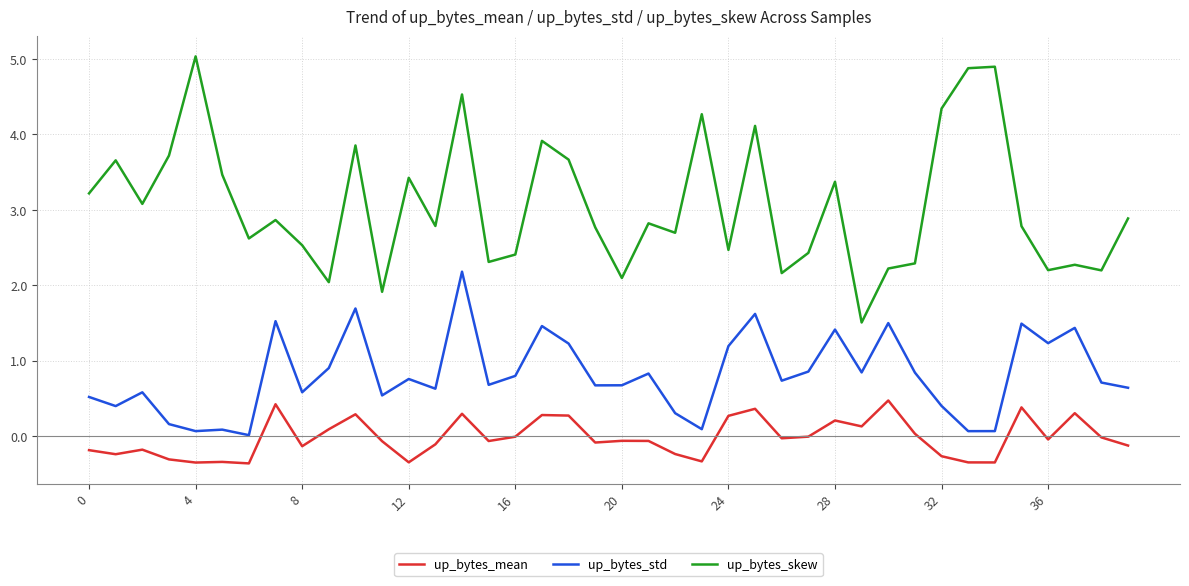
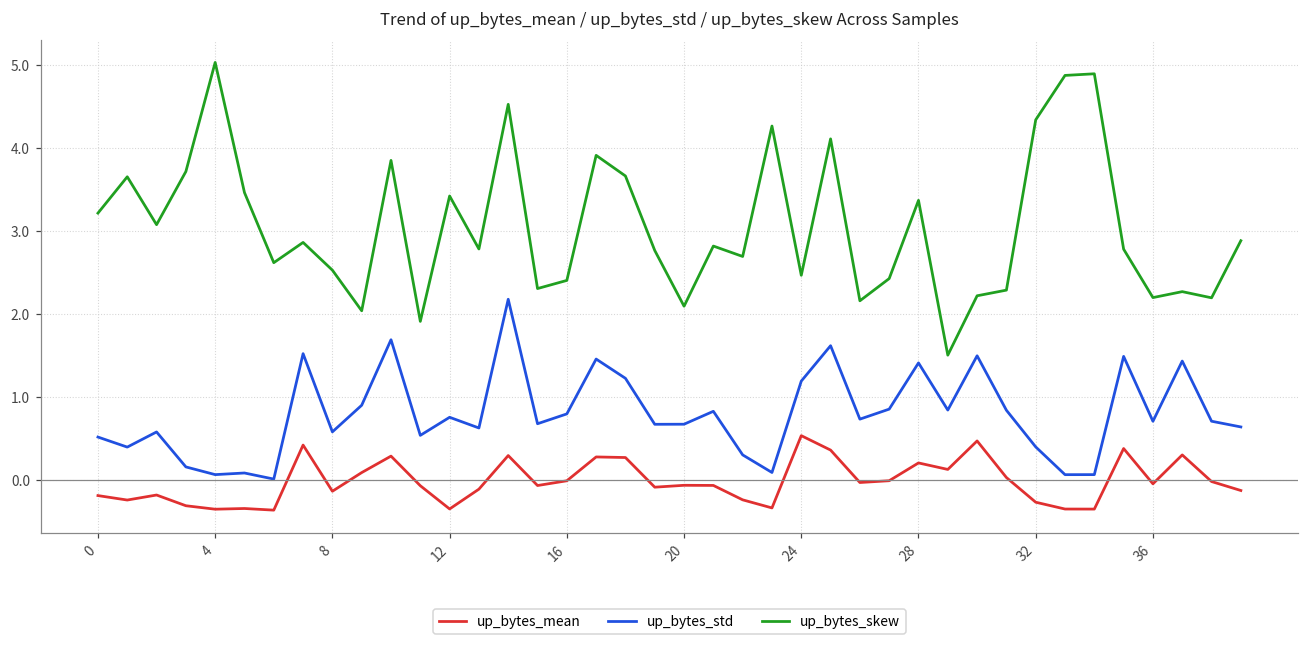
  {
    "up_bytes_mean": {
      "0": -0.2,
      "4": -0.4,
      "8": -0.1,
      "12": -0.3,
      "16": 0.0,
      "20": -0.1,
-     "24": 0.3,
+     "24": 0.5,
      "28": 0.2,
      "32": -0.3,
      "36": 0.0
    },
    "up_bytes_std": {
      "0": 0.5,
      "4": 0.1,
      "8": 0.6,
      "12": 0.8,
      "16": 0.8,
      "20": 0.7,
      "24": 1.2,
      "28": 1.4,
      "32": 0.4,
-     "36": 1.2
+     "36": 0.7
    },
    "up_bytes_skew": {
      "0": 3.2,
      "4": 5.0,
      "8": 2.5,
      "12": 3.4,
      "16": 2.4,
      "20": 2.1,
      "24": 2.5,
      "28": 3.4,
      "32": 4.3,
      "36": 2.2
    }
  }
